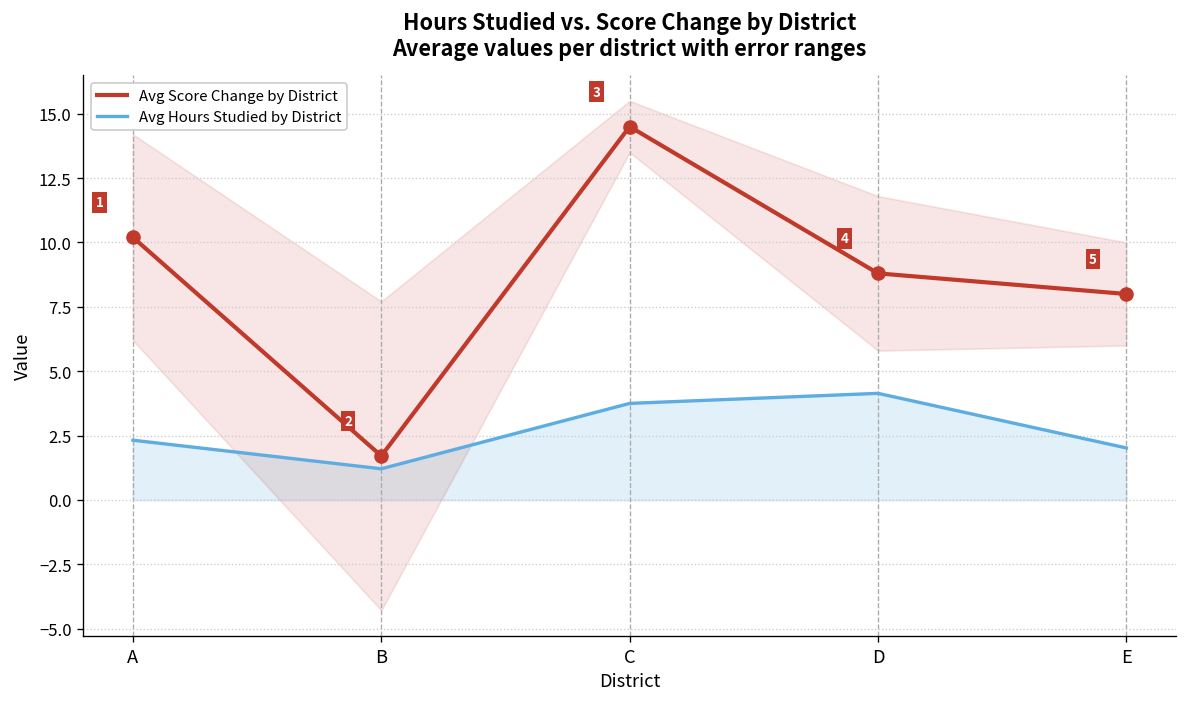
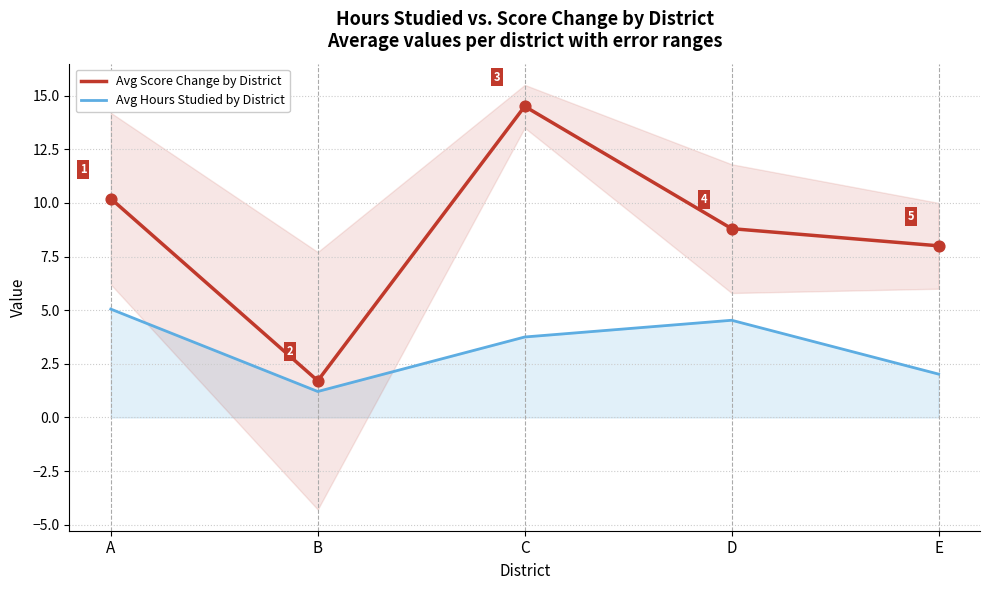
  {
    "Avg Hours Studied by District": {
-     "A": 2.3,
+     "A": 5.1,
      "B": 1.2,
      "C": 3.8,
-     "D": 4.1,
+     "D": 4.5,
      "E": 2.0
    }
  }
